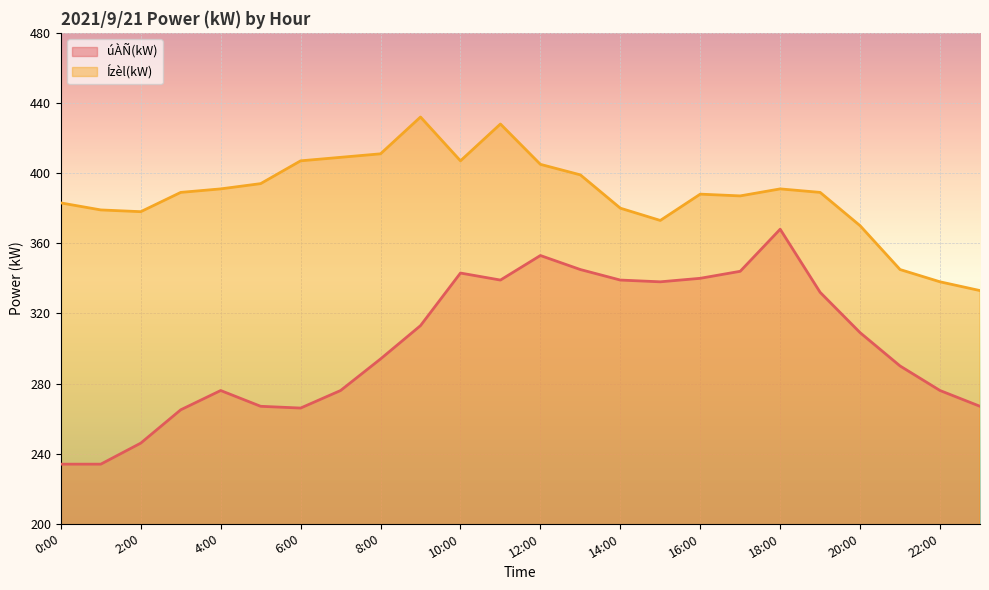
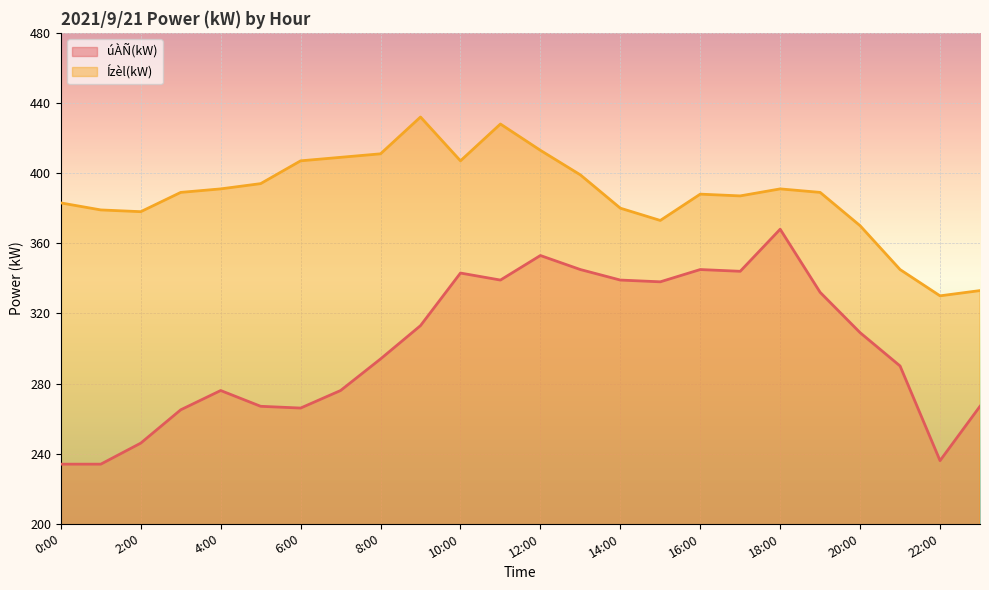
  {
    "úÀÑ(kW)": {
      "0:00": 234,
      "2:00": 246,
      "4:00": 276,
      "6:00": 266,
      "8:00": 294,
      "10:00": 343,
      "12:00": 353,
      "14:00": 339,
-     "16:00": 340,
+     "16:00": 345,
      "18:00": 368,
      "20:00": 309,
-     "22:00": 276
+     "22:00": 236
    },
    "Ízèl(kW)": {
      "0:00": 383,
      "2:00": 378,
      "4:00": 391,
      "6:00": 407,
      "8:00": 411,
      "10:00": 407,
-     "12:00": 405,
+     "12:00": 413,
      "14:00": 380,
      "16:00": 388,
      "18:00": 391,
      "20:00": 370,
-     "22:00": 338
+     "22:00": 330
    }
  }
